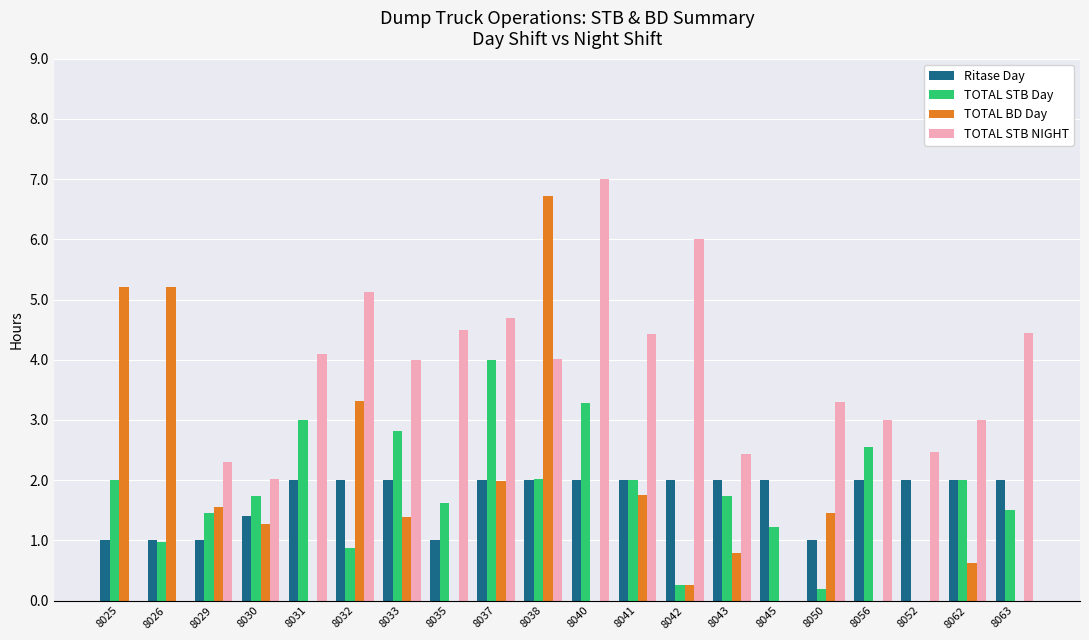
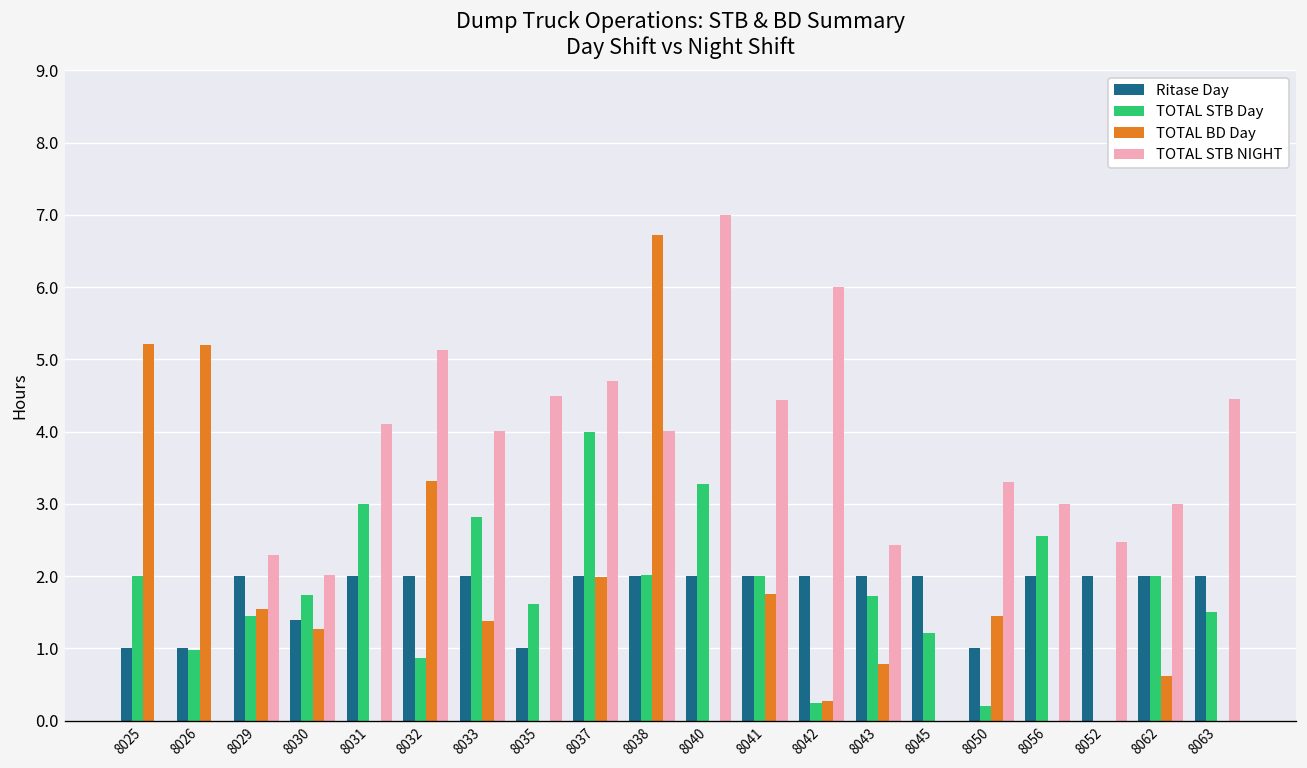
  {
    "Ritase Day": {
      "8025": 1,
      "8026": 1,
-     "8029": 1,
+     "8029": 2,
      "8030": 1.4,
      "8031": 2,
      "8032": 2,
      "8033": 2,
      "8035": 1,
      "8037": 2,
      "8038": 2,
      "8040": 2,
      "8041": 2,
      "8042": 2,
      "8043": 2,
      "8045": 2,
      "8050": 1,
      "8056": 2,
      "8052": 2,
      "8062": 2,
      "8063": 2
    },
    "TOTAL STB Day": {
      "8025": 2,
      "8026": 1,
      "8029": 1.5,
      "8030": 1.7,
      "8031": 3,
      "8032": 0.9,
      "8033": 2.8,
      "8035": 1.6,
      "8037": 4,
      "8038": 2,
      "8040": 3.3,
      "8041": 2,
      "8042": 0.3,
      "8043": 1.7,
      "8045": 1.2,
      "8050": 0.2,
      "8056": 2.6,
      "8052": 0,
      "8062": 2,
      "8063": 1.5
    },
    "TOTAL BD Day": {
      "8025": 5.2,
      "8026": 5.2,
      "8029": 1.6,
      "8030": 1.3,
      "8031": 0,
      "8032": 3.3,
      "8033": 1.4,
      "8035": 0,
      "8037": 2,
      "8038": 6.7,
      "8040": 0,
      "8041": 1.8,
      "8042": 0.3,
      "8043": 0.8,
      "8045": 0,
      "8050": 1.5,
      "8056": 0,
      "8052": 0,
      "8062": 0.6,
      "8063": 0
    },
    "TOTAL STB NIGHT": {
      "8025": 0,
      "8026": 0,
      "8029": 2.3,
      "8030": 2,
      "8031": 4.1,
      "8032": 5.1,
      "8033": 4,
      "8035": 4.5,
      "8037": 4.7,
      "8038": 4,
      "8040": 7,
      "8041": 4.4,
      "8042": 6,
      "8043": 2.4,
      "8045": 0,
      "8050": 3.3,
      "8056": 3,
      "8052": 2.5,
      "8062": 3,
      "8063": 4.4
    }
  }
